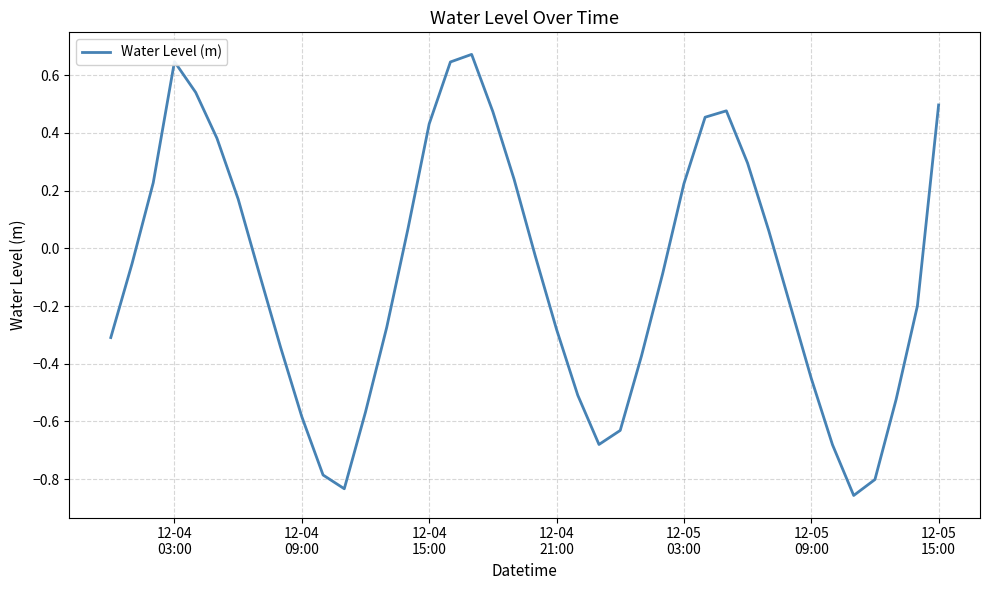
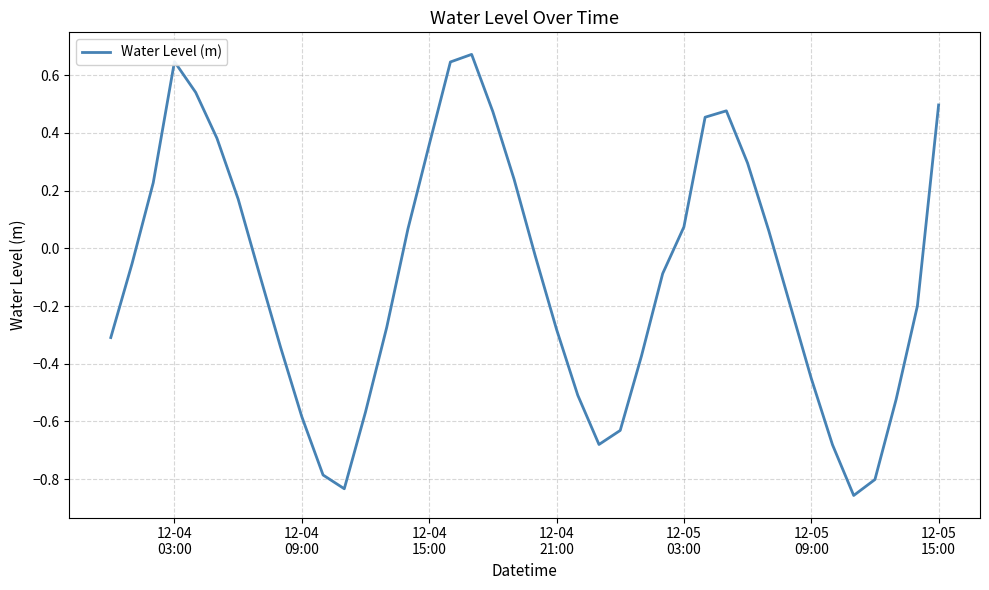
  {
    "12-04 09:00": -0.58,
-   "12-04 15:00": 0.43,
+   "12-04 15:00": 0.36,
    "12-04 21:00": -0.28,
-   "12-05 03:00": 0.22,
+   "12-05 03:00": 0.07,
    "12-05 09:00": -0.45,
    "12-05 15:00": 0.50
  }
